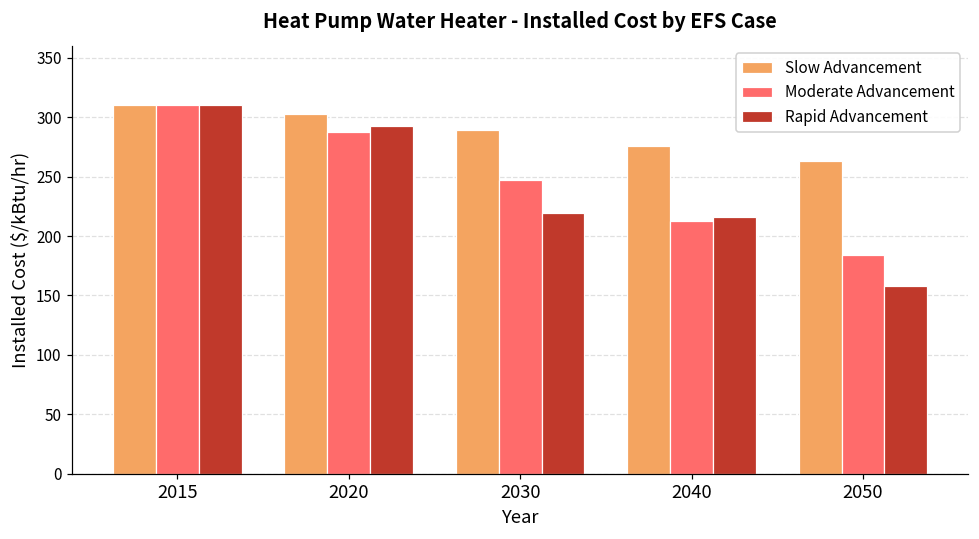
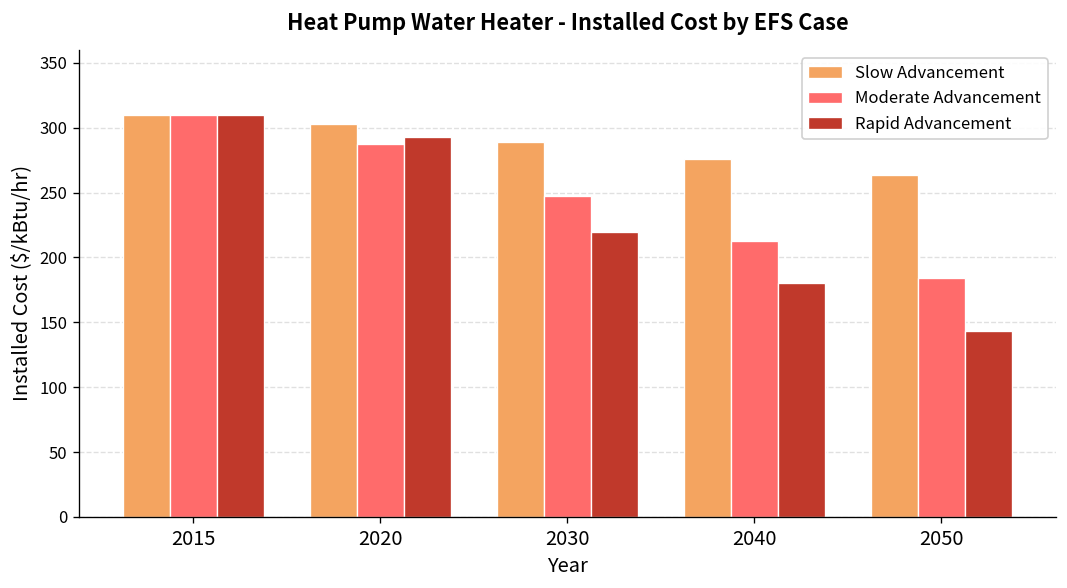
  {
    "Rapid Advancement": {
      "2015": 310,
      "2020": 293,
      "2030": 220,
-     "2040": 216,
-     "2050": 158
+     "2040": 180,
+     "2050": 144
    }
  }
